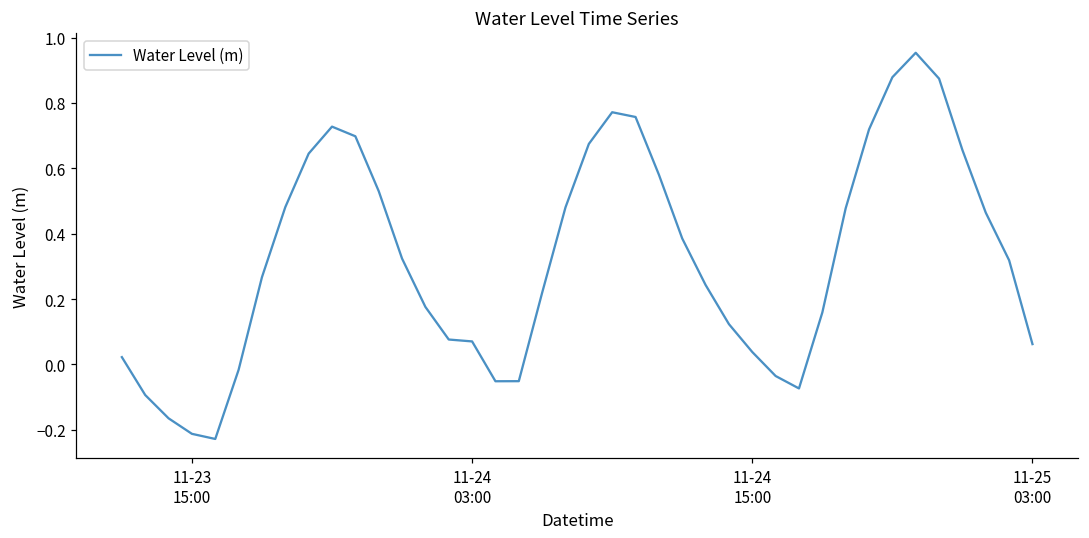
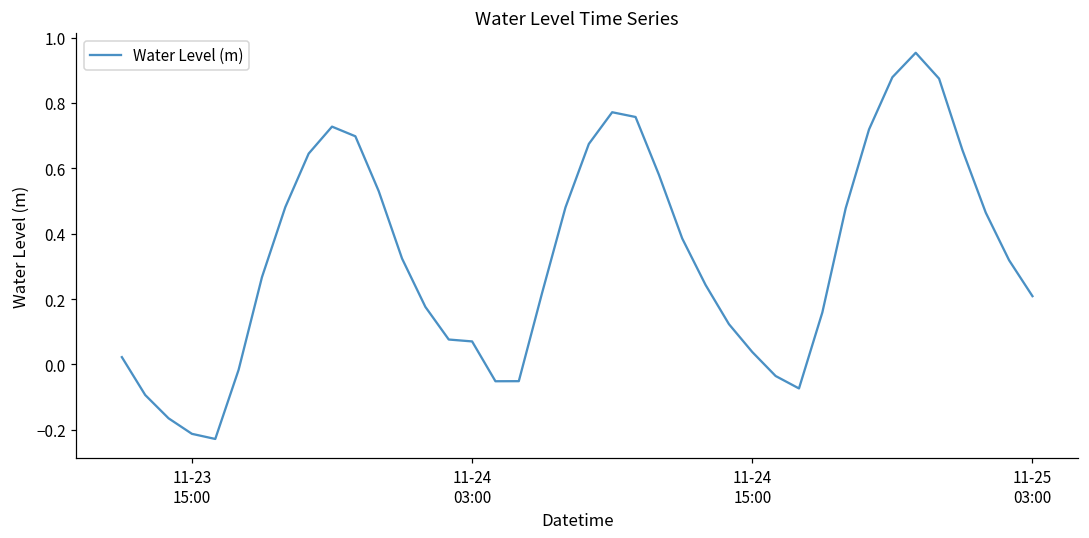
  {
    "11-23 15:00": -0.21,
    "11-24 03:00": 0.07,
    "11-24 15:00": 0.04,
-   "11-25 03:00": 0.06
+   "11-25 03:00": 0.21
  }
